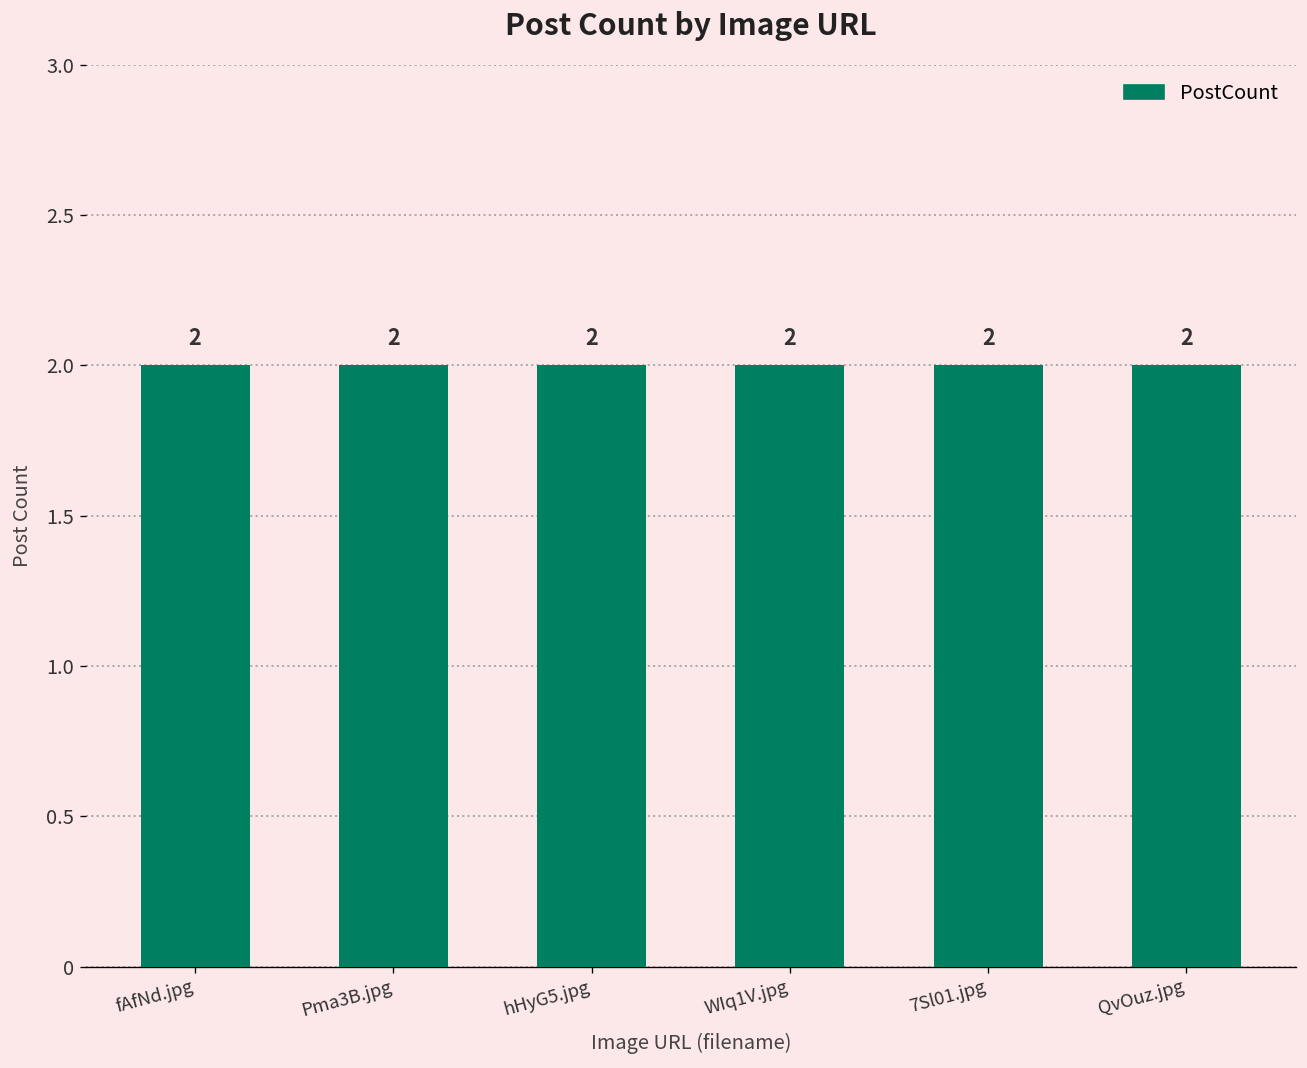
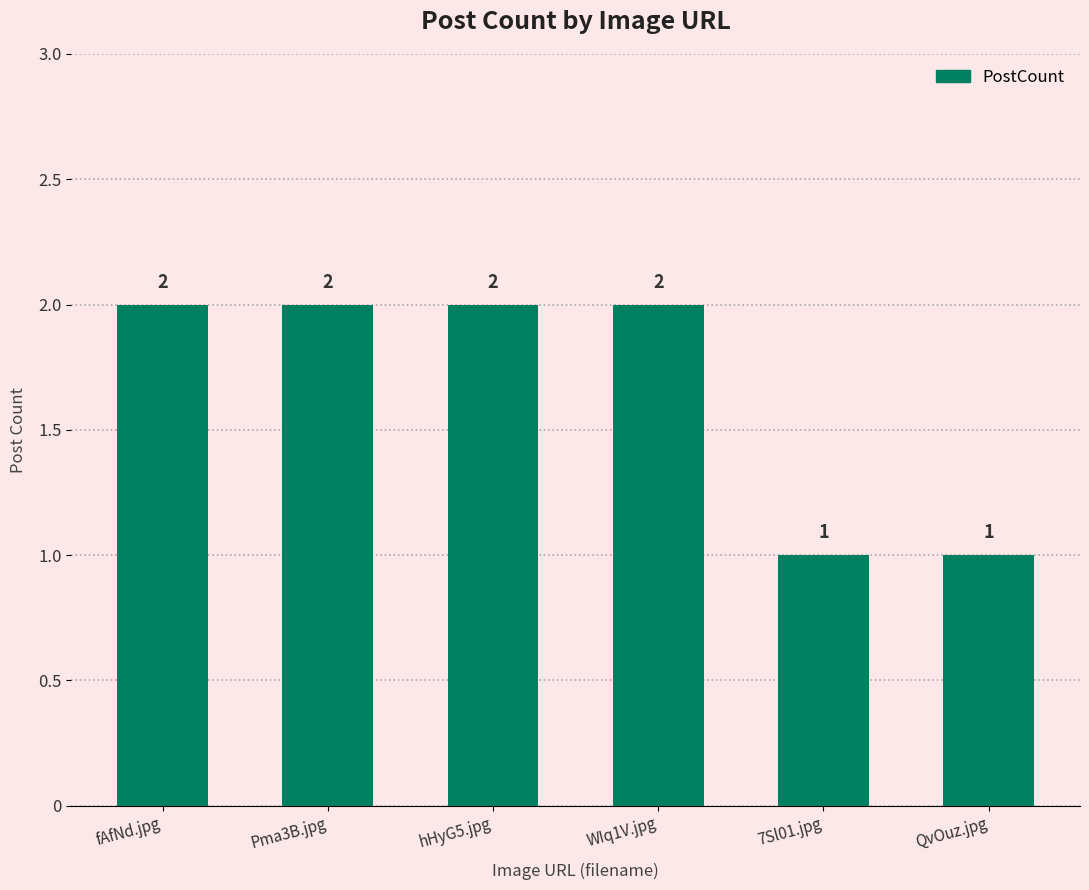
  {
    "fAfNd.jpg": 2,
    "Pma3B.jpg": 2,
    "hHyG5.jpg": 2,
    "WIq1V.jpg": 2,
-   "7Sl01.jpg": 2,
-   "QvOuz.jpg": 2
+   "7Sl01.jpg": 1,
+   "QvOuz.jpg": 1
  }
